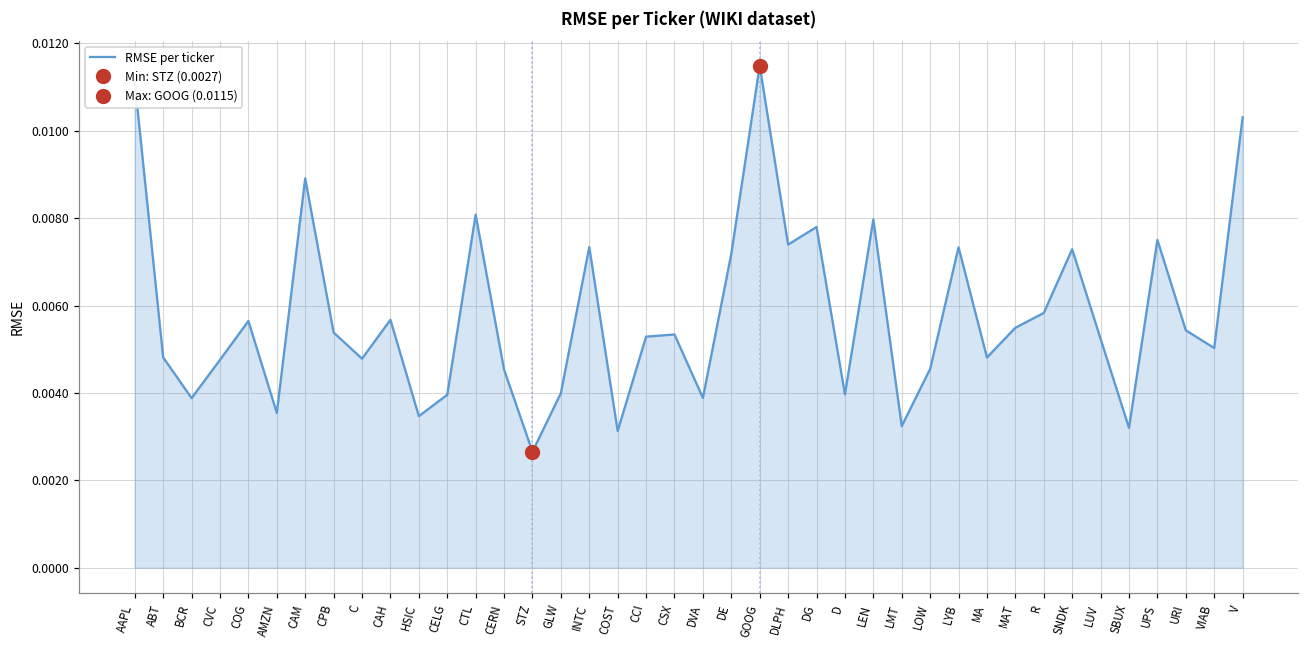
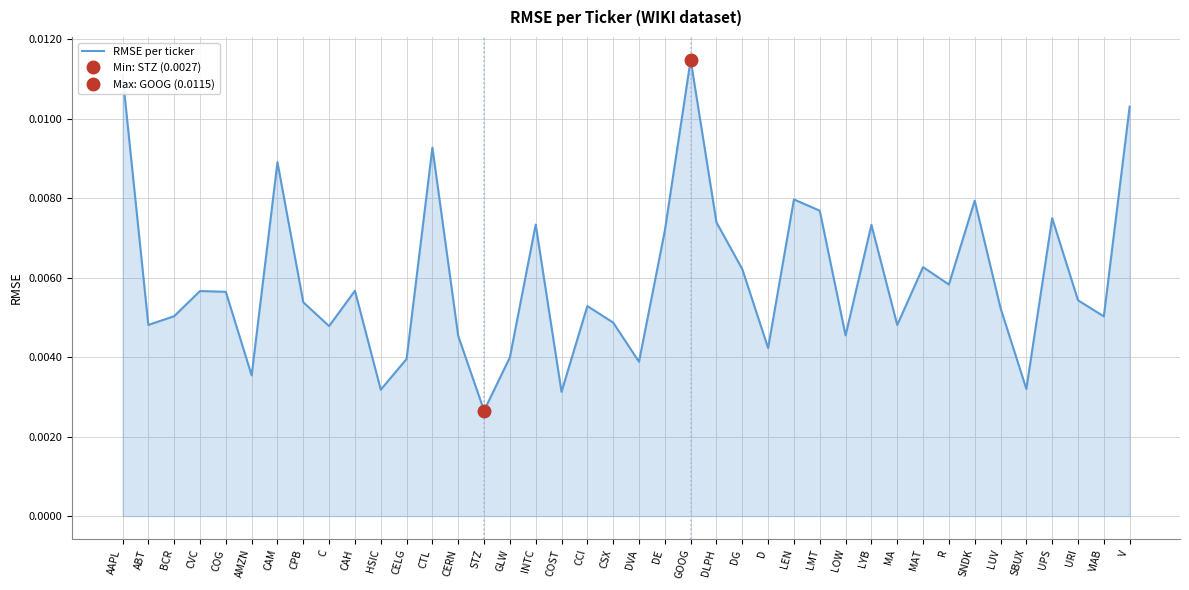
  {
    "RMSE per ticker": {
      "ABT": 0.0048,
-     "BCR": 0.0039,
-     "CVC": 0.0048,
+     "BCR": 0.0050,
+     "CVC": 0.0057,
      "COG": 0.0056,
      "AMZN": 0.0035,
      "CAM": 0.0089,
      "CPB": 0.0054,
      "C": 0.0048,
      "CAH": 0.0057,
-     "HSIC": 0.0035,
+     "HSIC": 0.0032,
      "CELG": 0.0040,
-     "CTL": 0.0081,
+     "CTL": 0.0093,
      "CERN": 0.0045,
      "GLW": 0.0040,
      "INTC": 0.0073,
      "COST": 0.0031,
      "CCI": 0.0053,
-     "CSX": 0.0053,
+     "CSX": 0.0049,
      "DVA": 0.0039,
      "DE": 0.0072,
      "DLPH": 0.0074,
-     "DG": 0.0078,
-     "D": 0.0040,
+     "DG": 0.0062,
+     "D": 0.0042,
      "LEN": 0.0080,
-     "LMT": 0.0032,
+     "LMT": 0.0077,
      "LOW": 0.0046,
      "LYB": 0.0073,
      "MA": 0.0048,
-     "MAT": 0.0055,
+     "MAT": 0.0063,
      "R": 0.0058,
-     "SNDK": 0.0073,
+     "SNDK": 0.0079,
      "LUV": 0.0052,
      "SBUX": 0.0032,
      "UPS": 0.0075,
      "URI": 0.0054,
      "VIAB": 0.0050,
      "V": 0.0103
    }
  }
